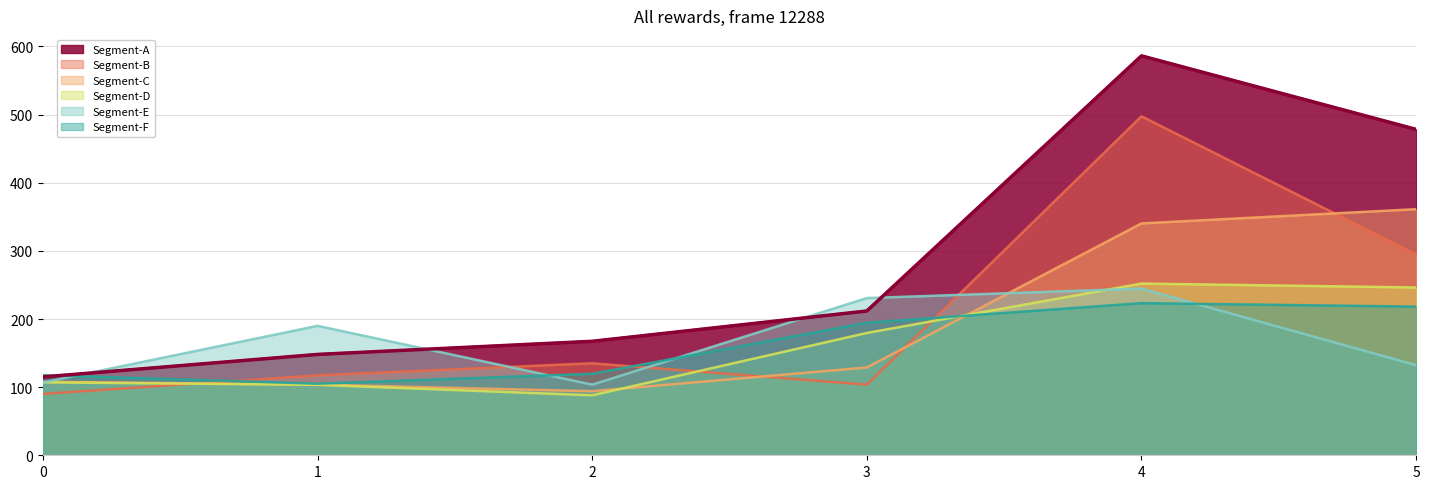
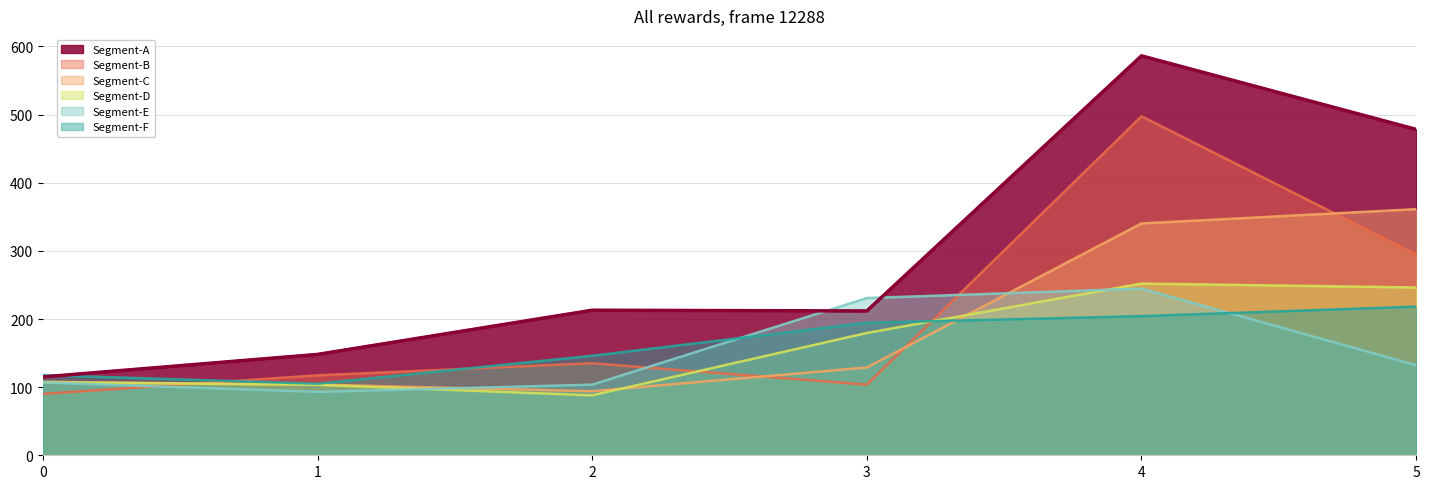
  {
    "Segment-A": {
      "1": 150,
-     "2": 170,
+     "2": 210,
      "3": 210,
      "4": 590,
      "5": 480
    },
    "Segment-E": {
-     "1": 190,
+     "1": 90,
      "2": 100,
      "3": 230,
      "4": 240,
      "5": 130
    },
    "Segment-F": {
-     "2": 120,
+     "2": 150,
      "3": 190,
-     "4": 220,
+     "4": 200,
      "5": 220
    }
  }
